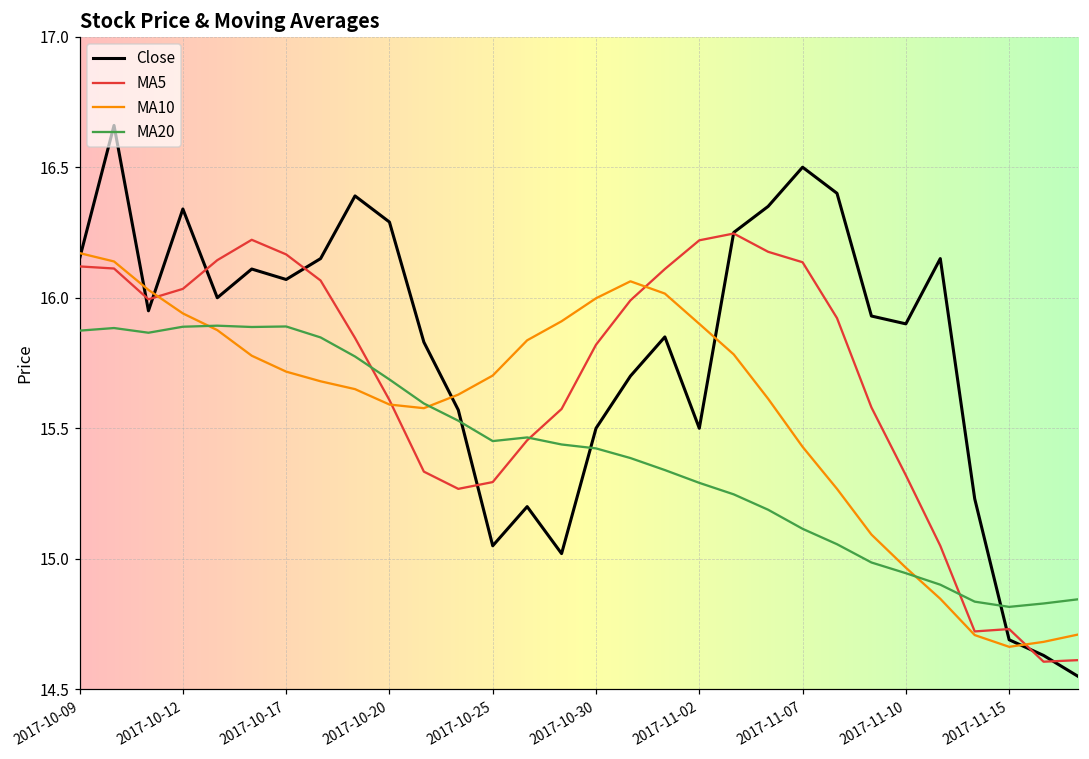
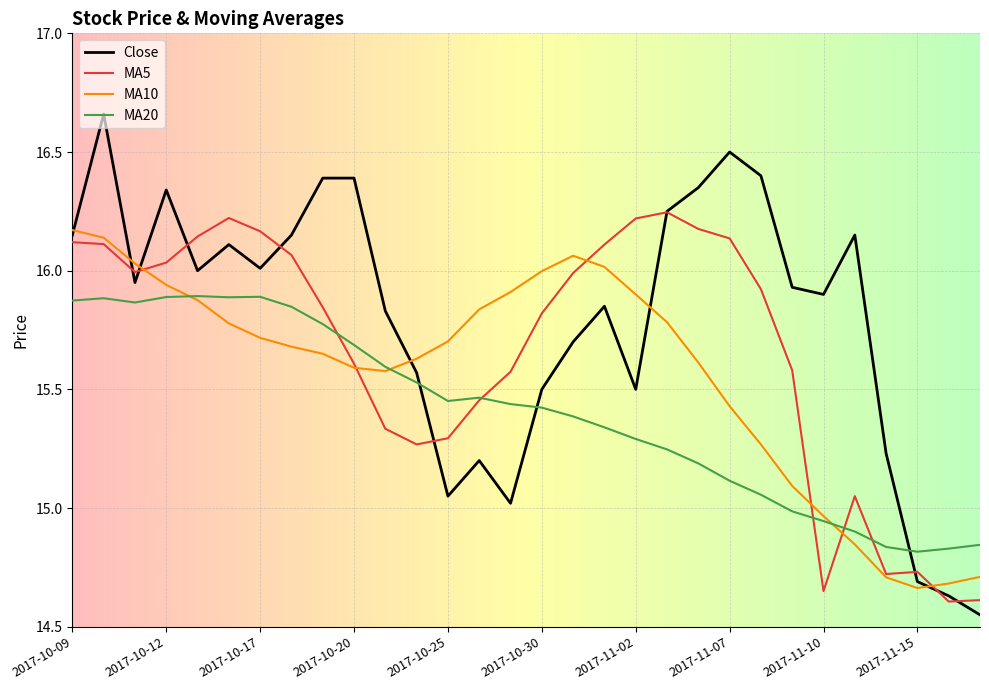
  {
    "Close": {
      "2017-10-09": 16.15,
      "2017-10-12": 16.34,
-     "2017-10-17": 16.07,
-     "2017-10-20": 16.29,
+     "2017-10-17": 16.01,
+     "2017-10-20": 16.39,
      "2017-10-25": 15.05,
      "2017-10-30": 15.50,
      "2017-11-02": 15.50,
      "2017-11-07": 16.50,
      "2017-11-10": 15.90,
      "2017-11-15": 14.69
    },
    "MA5": {
      "2017-10-09": 16.12,
      "2017-10-12": 16.03,
      "2017-10-17": 16.17,
      "2017-10-20": 15.61,
      "2017-10-25": 15.29,
      "2017-10-30": 15.82,
      "2017-11-02": 16.22,
      "2017-11-07": 16.14,
-     "2017-11-10": 15.32,
+     "2017-11-10": 14.65,
      "2017-11-15": 14.73
    },
    "MA10": {
      "2017-10-09": 16.17,
      "2017-10-12": 15.94,
      "2017-10-17": 15.72,
      "2017-10-20": 15.59,
      "2017-10-25": 15.70,
      "2017-10-30": 16.00,
      "2017-11-02": 15.90,
      "2017-11-07": 15.43,
      "2017-11-10": 14.97,
      "2017-11-15": 14.66
    },
    "MA20": {
      "2017-10-09": 15.87,
      "2017-10-12": 15.89,
      "2017-10-17": 15.89,
      "2017-10-20": 15.69,
      "2017-10-25": 15.45,
      "2017-10-30": 15.42,
      "2017-11-02": 15.29,
      "2017-11-07": 15.12,
      "2017-11-10": 14.95,
      "2017-11-15": 14.82
    }
  }
